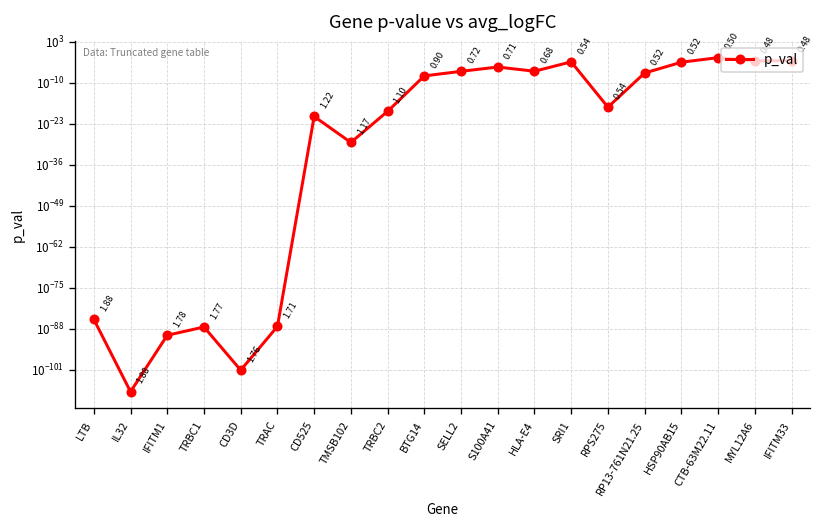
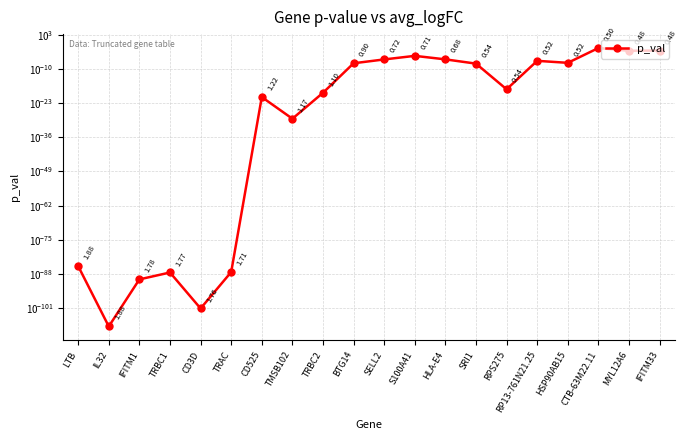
  {
-   "SRI1": 0.000,
-   "HSP90AB15": 0.000
+   "SRI1": 0.00000001,
+   "HSP90AB15": 0.0000000
  }
